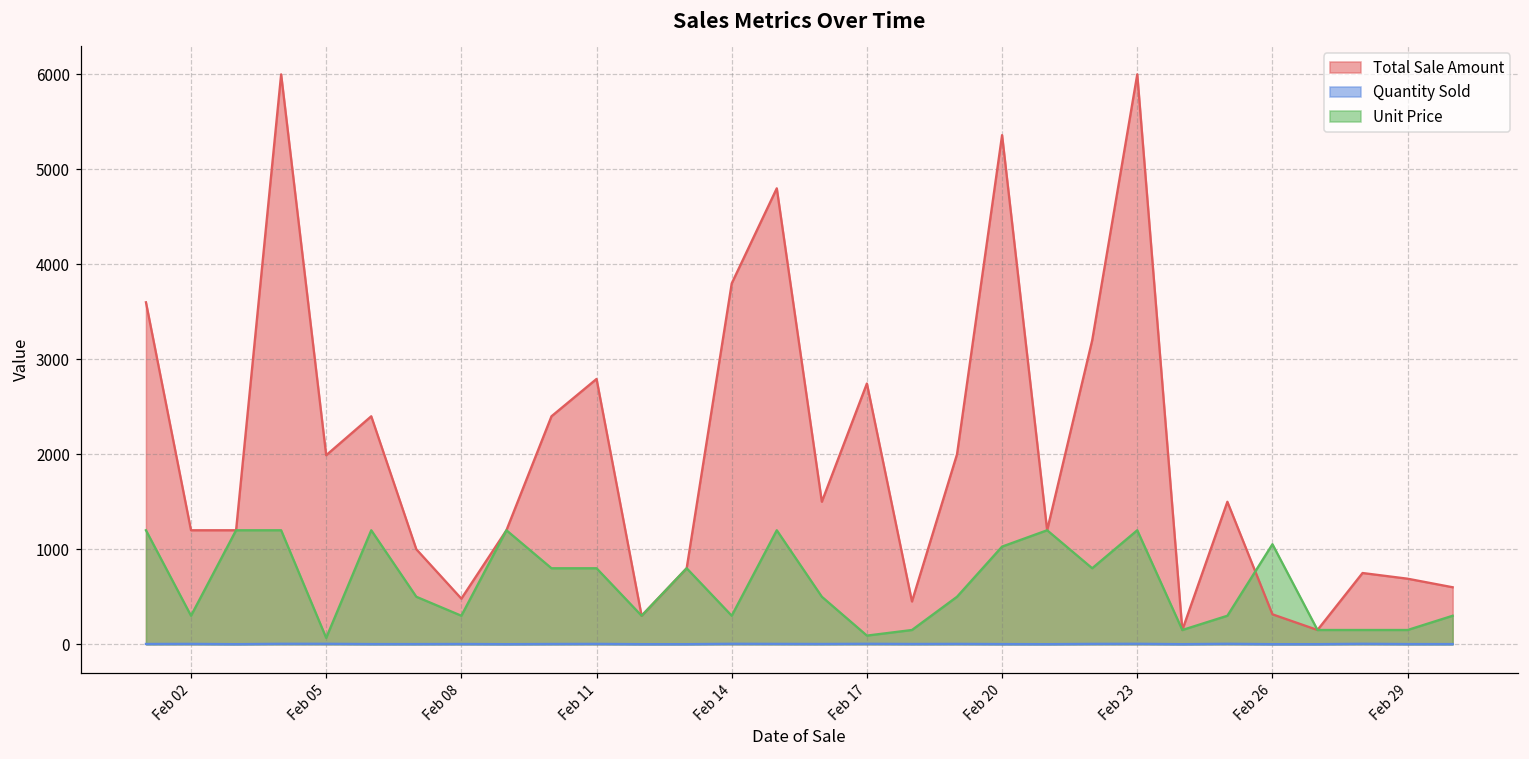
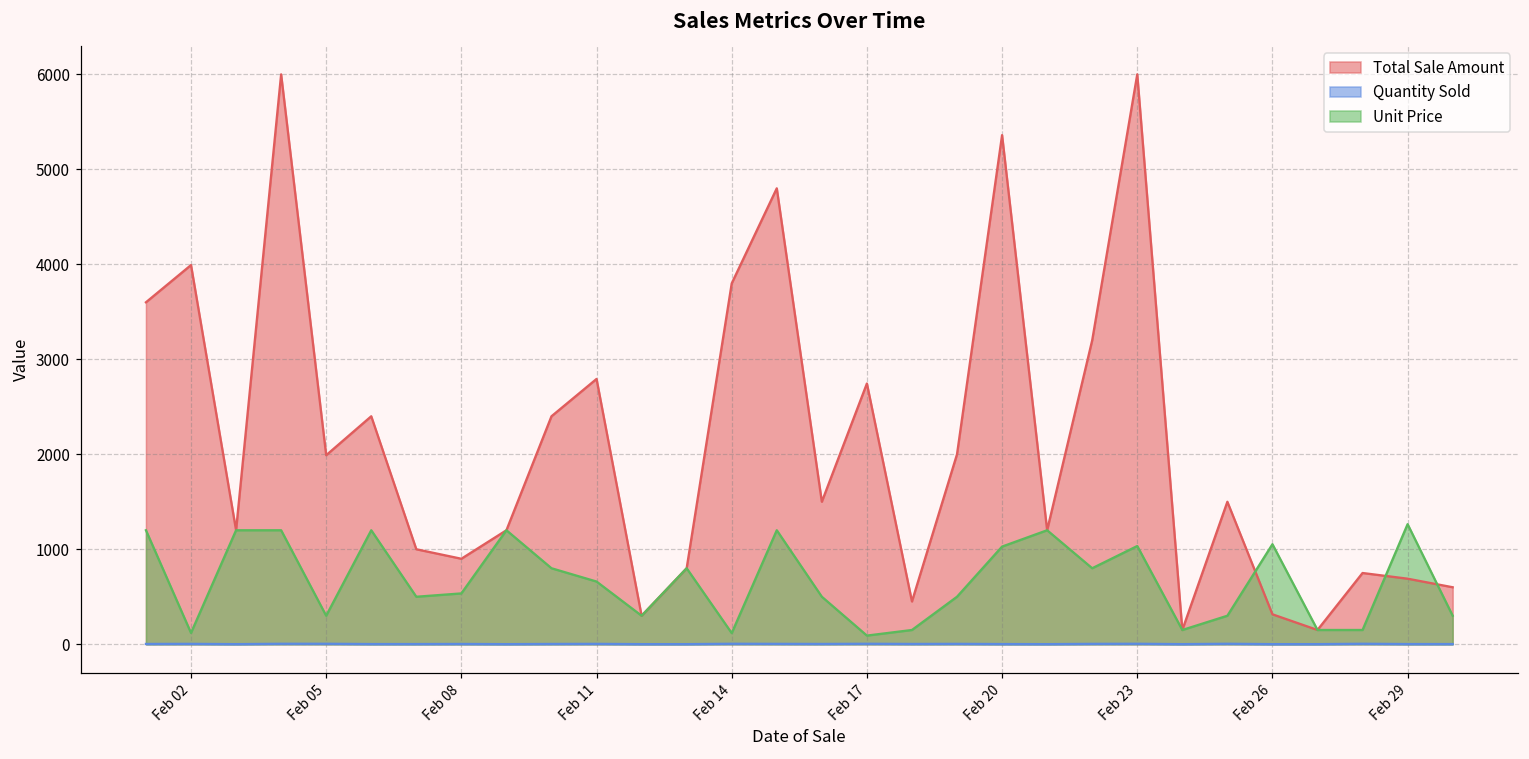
  {
    "Total Sale Amount": {
-     "Feb 02": 1200,
+     "Feb 02": 4000,
      "Feb 05": 2000,
-     "Feb 08": 500,
+     "Feb 08": 900,
      "Feb 11": 2800,
      "Feb 14": 3800,
      "Feb 17": 2700,
      "Feb 20": 5400,
      "Feb 23": 6000,
      "Feb 26": 300,
      "Feb 29": 700
    },
    "Quantity Sold": {
      "Feb 02": 0,
      "Feb 05": 0,
      "Feb 08": 0,
      "Feb 11": 0,
      "Feb 14": 0,
      "Feb 17": 0,
      "Feb 20": 0,
      "Feb 23": 0,
      "Feb 26": 0,
      "Feb 29": 0
    },
    "Unit Price": {
-     "Feb 02": 300,
-     "Feb 05": 100,
-     "Feb 08": 300,
-     "Feb 11": 800,
-     "Feb 14": 300,
+     "Feb 02": 100,
+     "Feb 05": 300,
+     "Feb 08": 500,
+     "Feb 11": 700,
+     "Feb 14": 100,
      "Feb 17": 100,
      "Feb 20": 1000,
-     "Feb 23": 1200,
+     "Feb 23": 1000,
      "Feb 26": 1100,
-     "Feb 29": 200
+     "Feb 29": 1300
    }
  }
